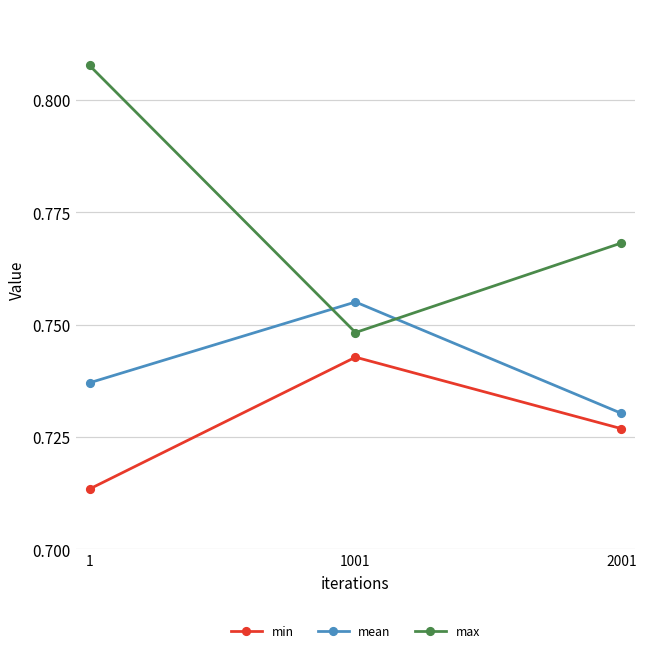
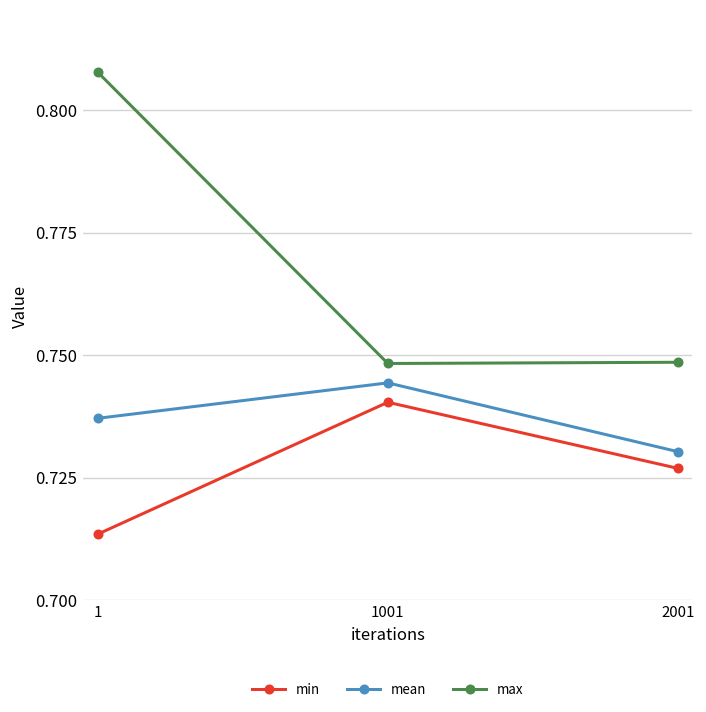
  {
    "min": {
      "1": 0.713,
-     "1001": 0.743,
+     "1001": 0.740,
      "2001": 0.727
    },
    "mean": {
      "1": 0.737,
-     "1001": 0.755,
+     "1001": 0.744,
      "2001": 0.730
    },
    "max": {
      "1": 0.808,
      "1001": 0.748,
-     "2001": 0.768
+     "2001": 0.749
    }
  }
